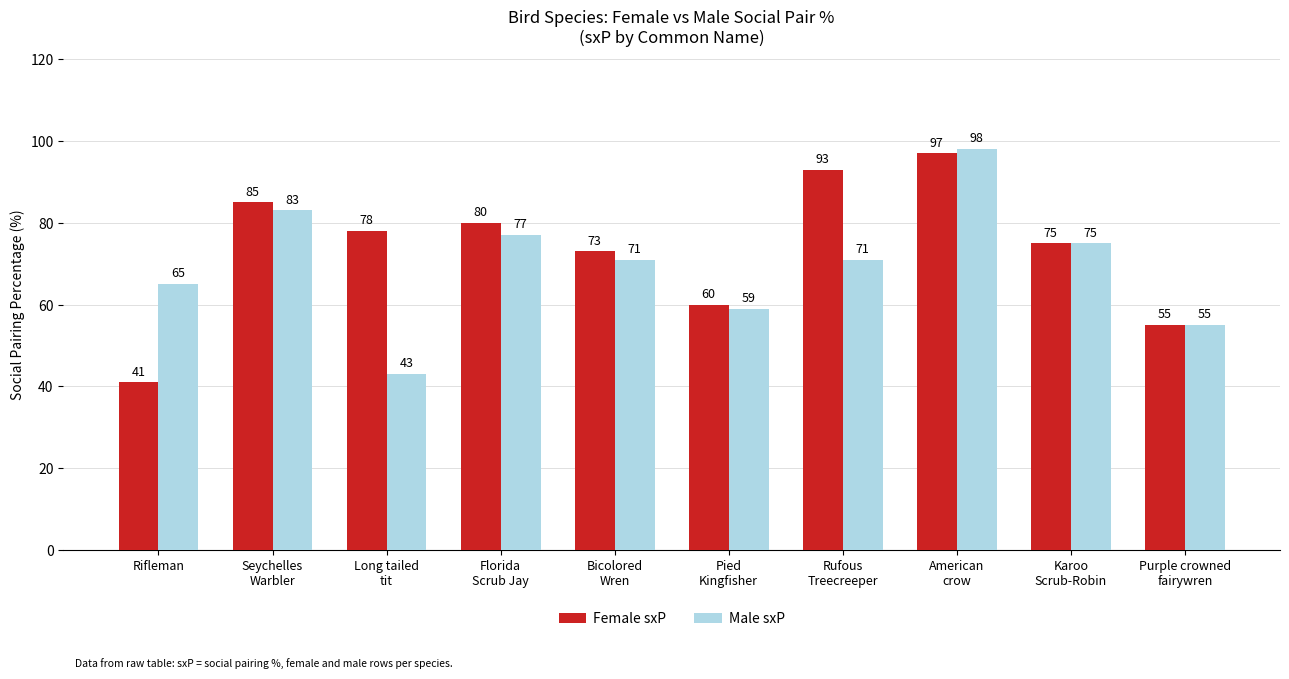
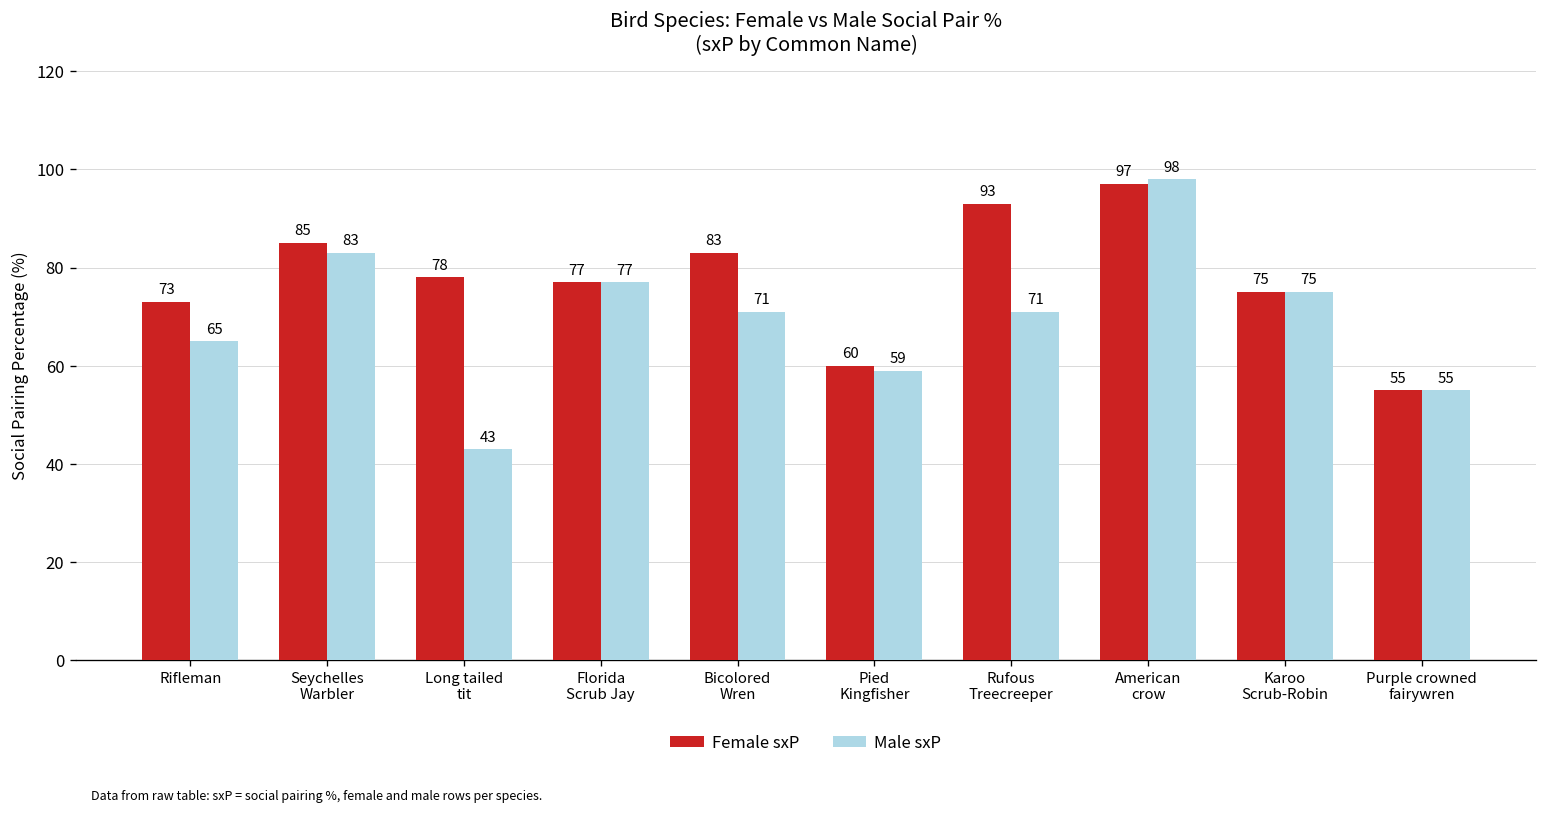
  {
    "Female sxP": {
-     "Rifleman": 41,
+     "Rifleman": 73,
      "Seychelles Warbler": 85,
      "Long tailed tit": 78,
-     "Florida Scrub Jay": 80,
-     "Bicolored Wren": 73,
+     "Florida Scrub Jay": 77,
+     "Bicolored Wren": 83,
      "Pied Kingfisher": 60,
      "Rufous Treecreeper": 93,
      "American crow": 97,
      "Karoo Scrub-Robin": 75,
      "Purple crowned fairywren": 55
    },
    "Male sxP": {
      "Rifleman": 65,
      "Seychelles Warbler": 83,
      "Long tailed tit": 43,
      "Florida Scrub Jay": 77,
      "Bicolored Wren": 71,
      "Pied Kingfisher": 59,
      "Rufous Treecreeper": 71,
      "American crow": 98,
      "Karoo Scrub-Robin": 75,
      "Purple crowned fairywren": 55
    }
  }
